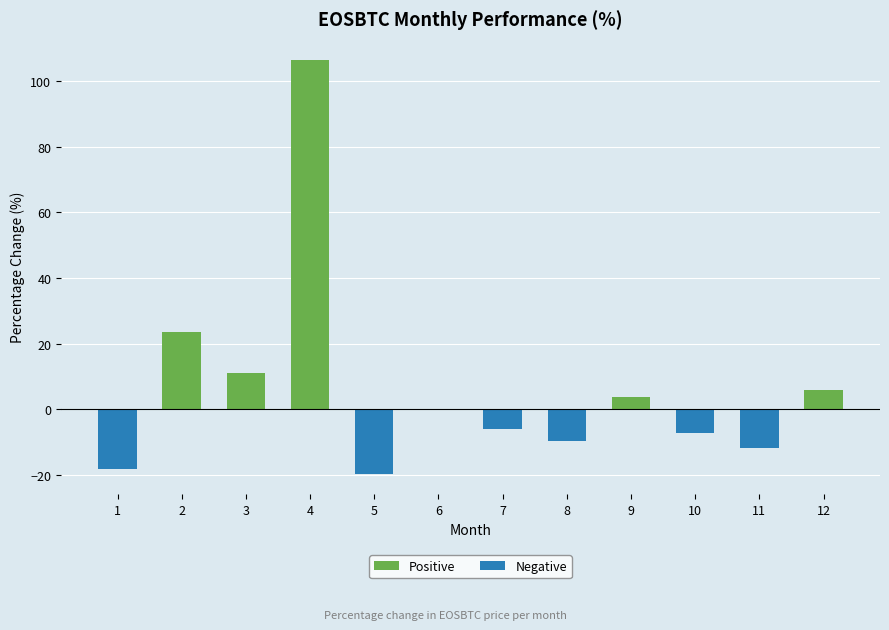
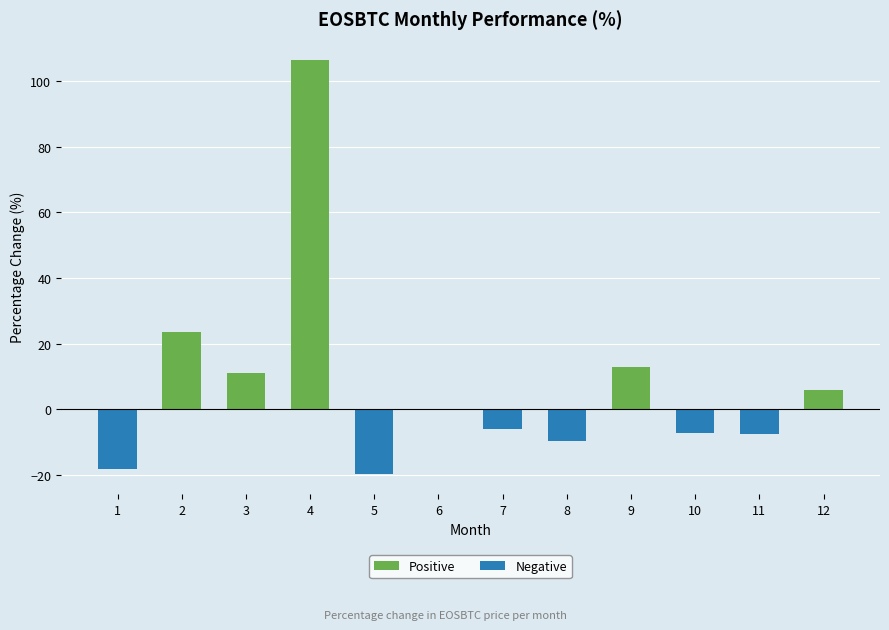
  {
    "Positive": {
      "1": 0,
      "2": 23,
      "3": 11,
      "4": 107,
      "5": 0,
      "7": 0,
      "8": 0,
-     "9": 4,
+     "9": 13,
      "10": 0,
      "11": 0,
      "12": 6
    },
    "Negative": {
      "1": -18,
      "2": 0,
      "3": 0,
      "4": 0,
      "5": -20,
      "6": 0,
      "7": -6,
      "8": -10,
      "9": 0,
      "10": -7,
-     "11": -12,
+     "11": -7,
      "12": 0
    }
  }
